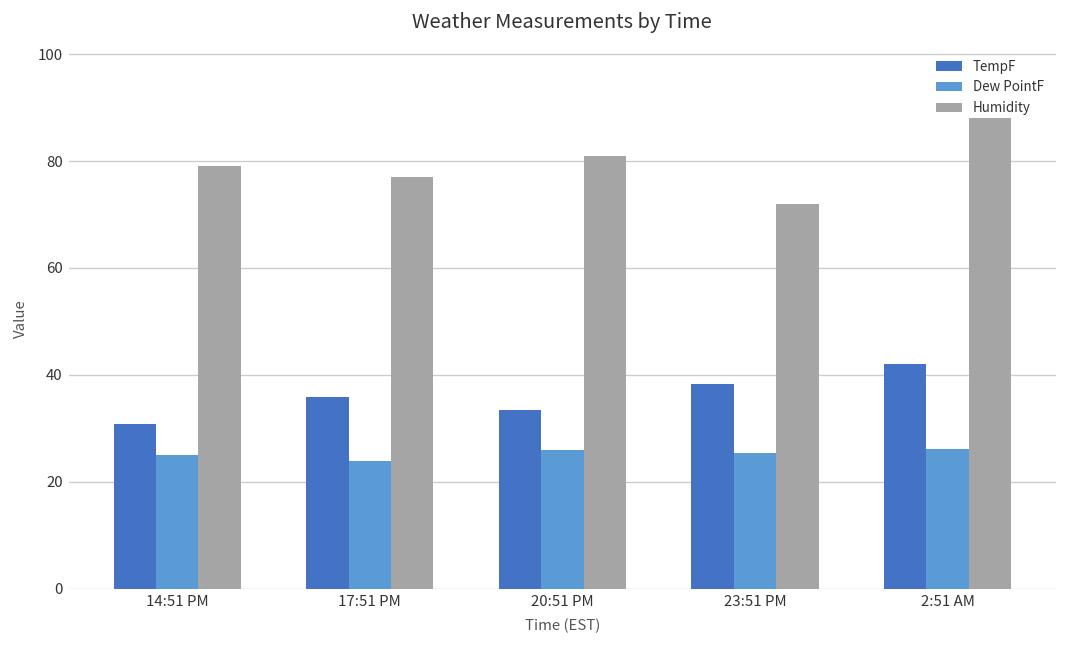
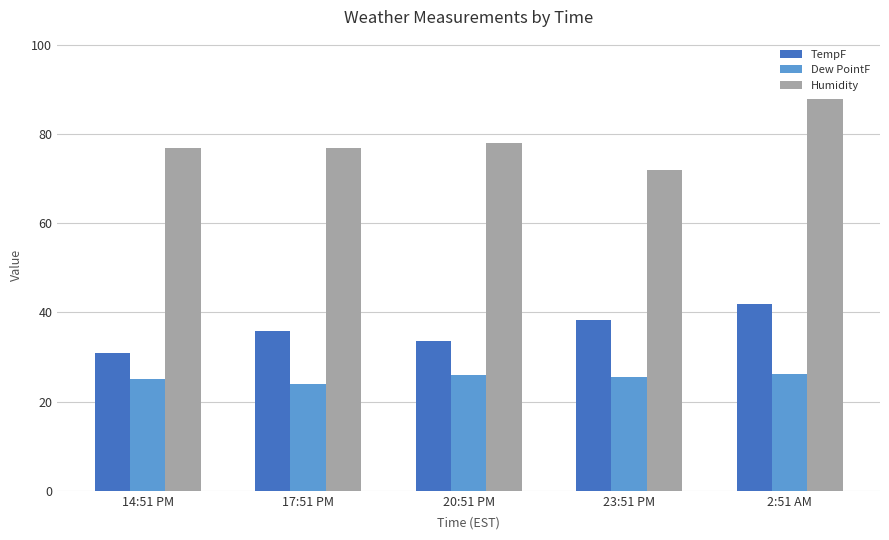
  {
    "Humidity": {
-     "14:51 PM": 79,
+     "14:51 PM": 77,
      "17:51 PM": 77,
-     "20:51 PM": 81,
+     "20:51 PM": 78,
      "23:51 PM": 72,
      "2:51 AM": 88
    }
  }
